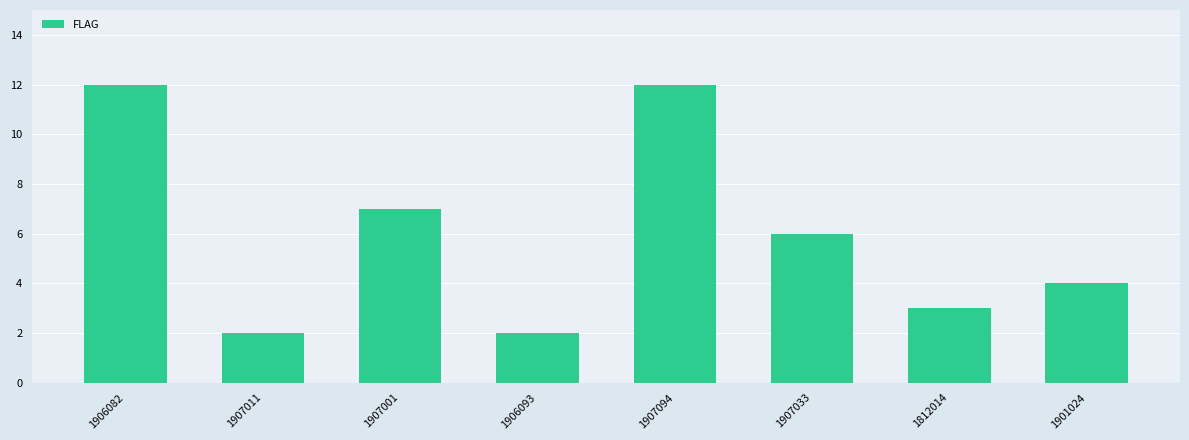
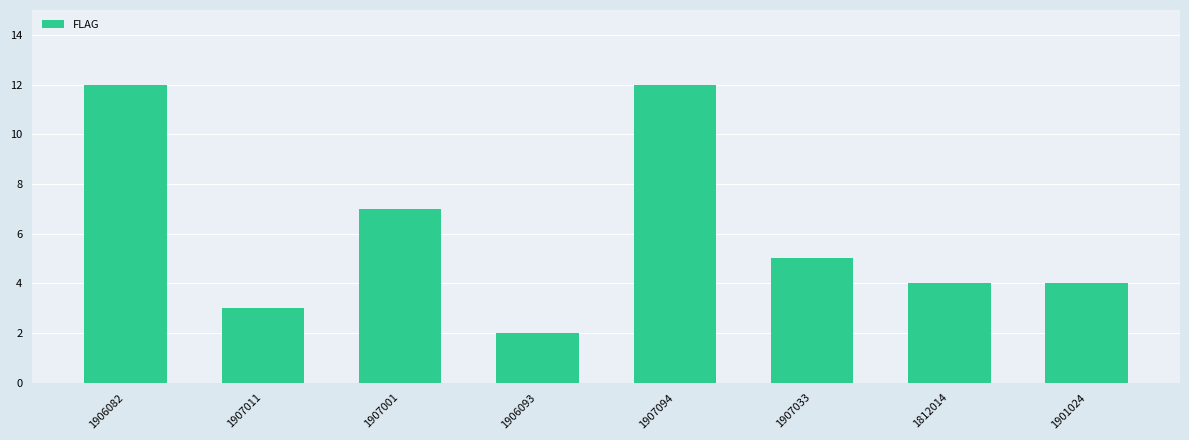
  {
    "1906082": 12,
-   "1907011": 2,
+   "1907011": 3,
    "1907001": 7,
    "1906093": 2,
    "1907094": 12,
-   "1907033": 6,
-   "1812014": 3,
+   "1907033": 5,
+   "1812014": 4,
    "1901024": 4
  }
